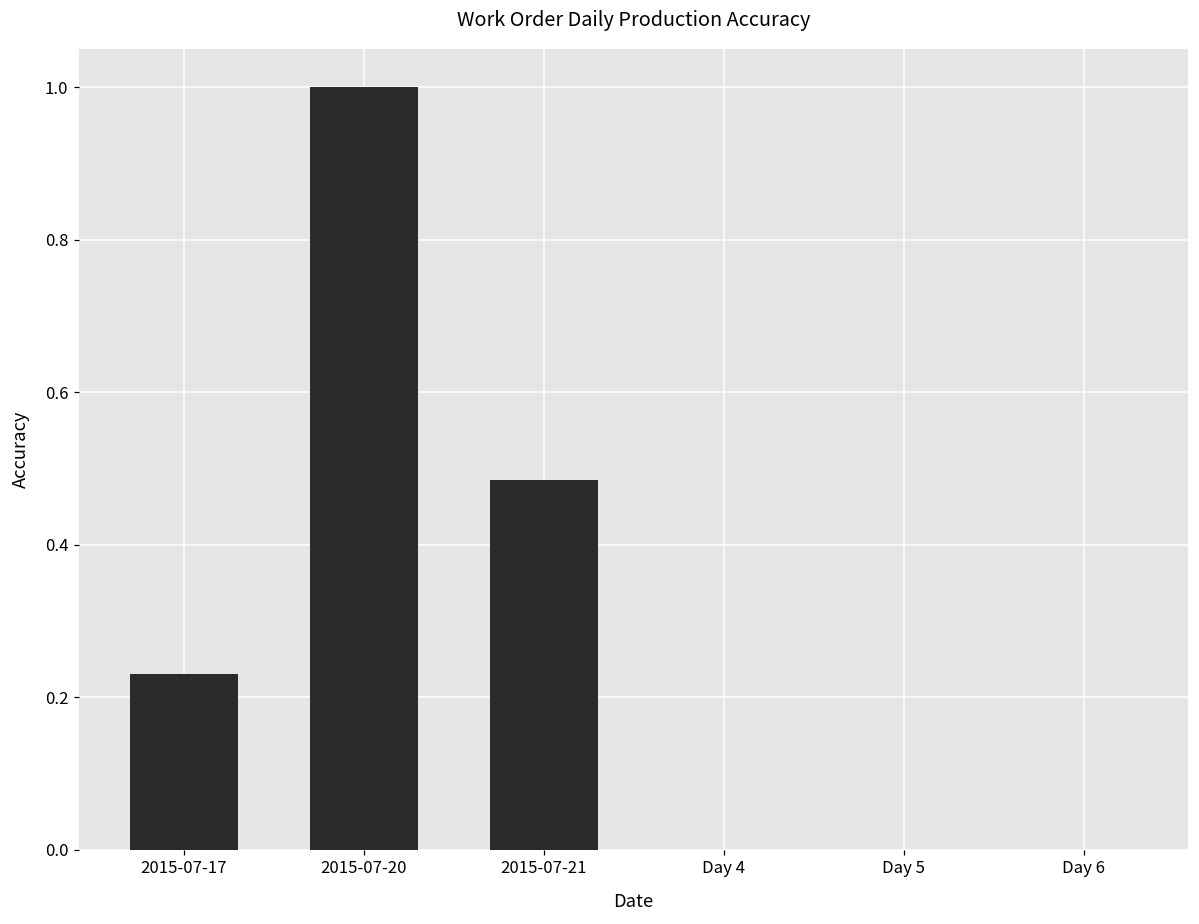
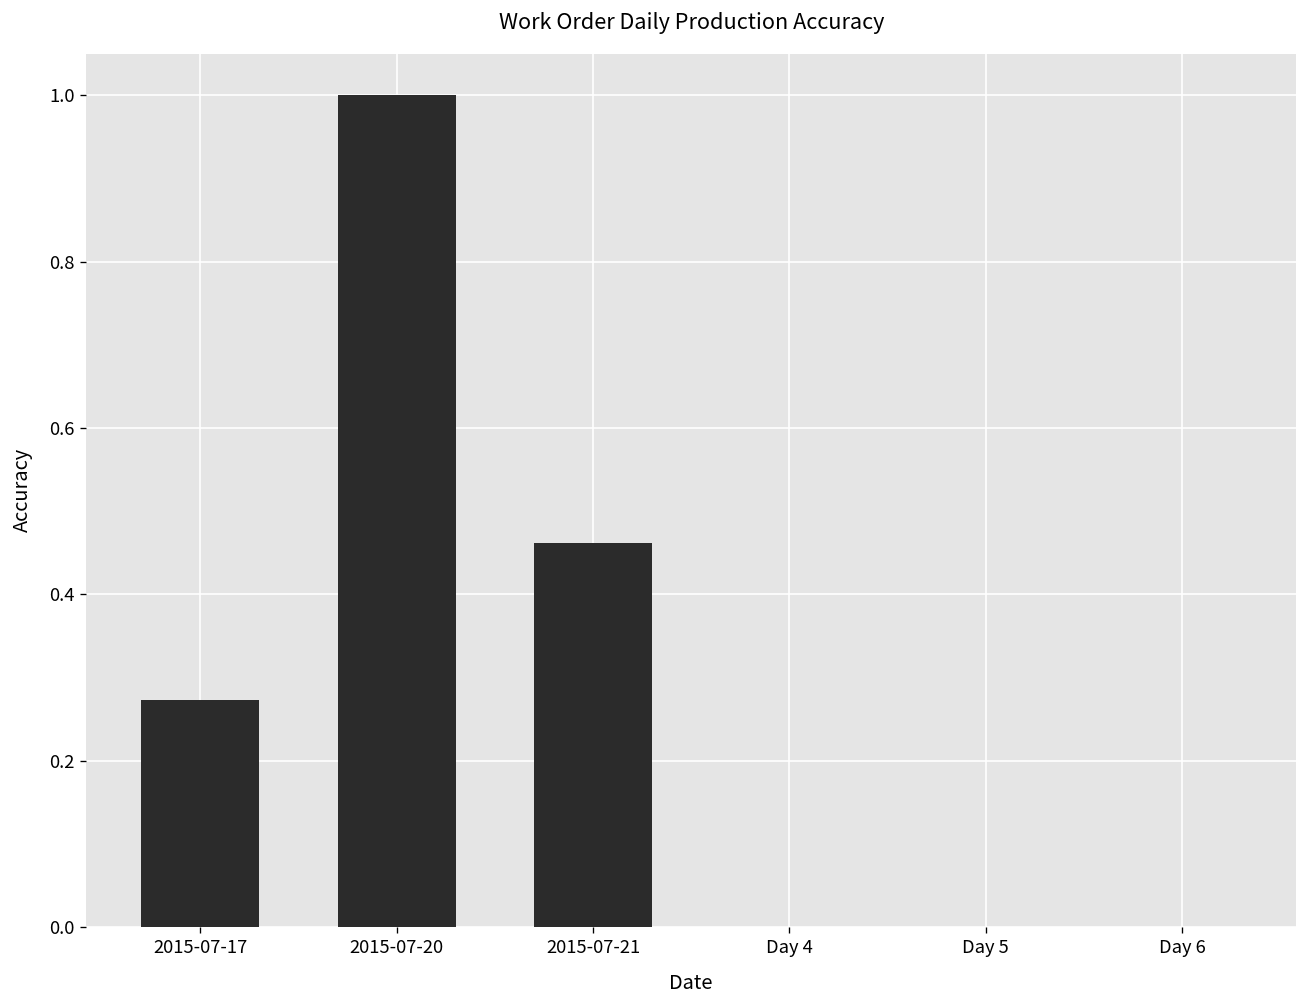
  {
-   "2015-07-17": 0.23,
+   "2015-07-17": 0.27,
    "2015-07-20": 1.00,
-   "2015-07-21": 0.48,
+   "2015-07-21": 0.46,
    "Day 4": 0.00,
    "Day 5": 0.00,
    "Day 6": 0.00
  }
